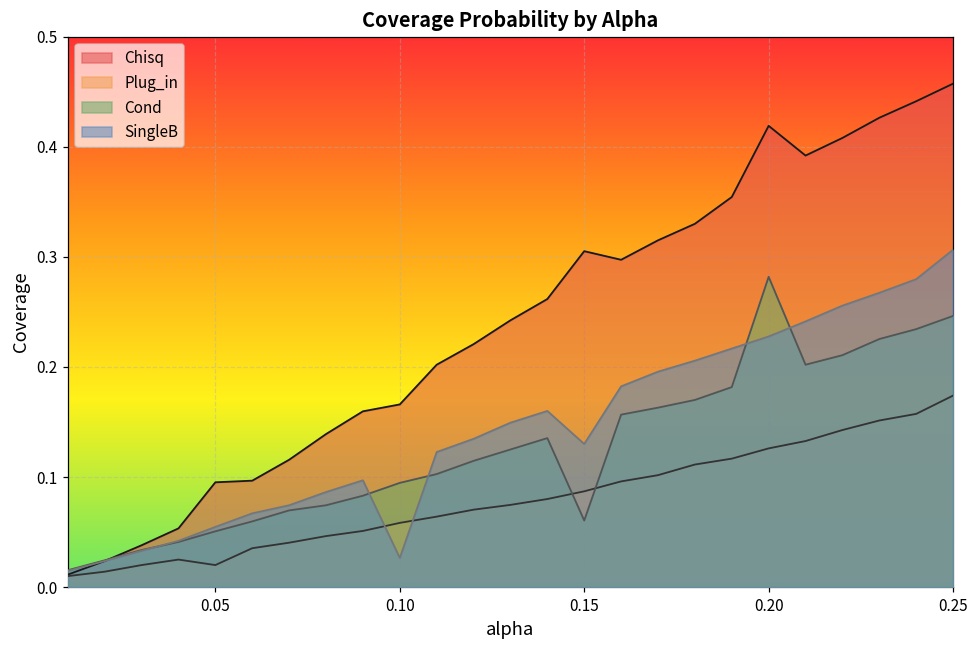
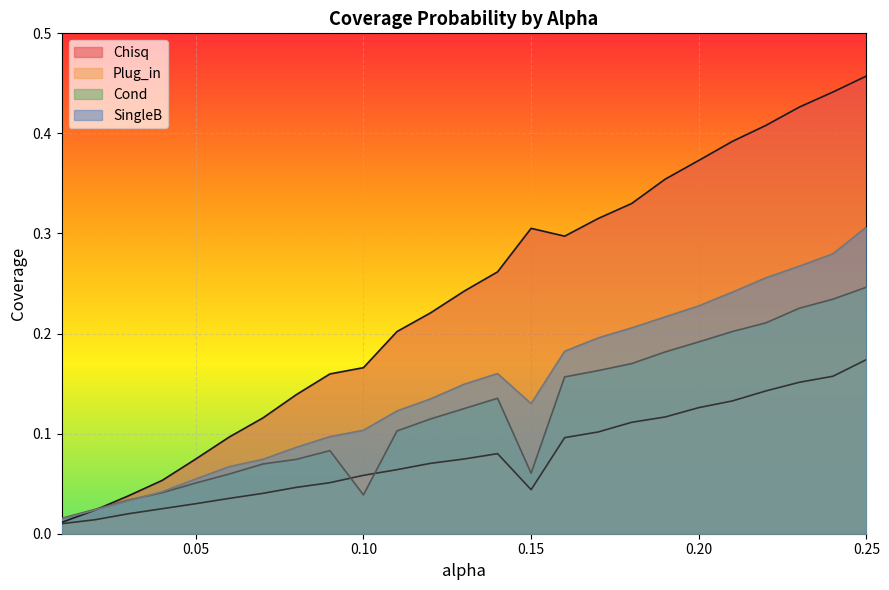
  {
    "Chisq": {
-     "0.05": 0.095,
+     "0.05": 0.075,
      "0.10": 0.166,
      "0.15": 0.305,
-     "0.20": 0.419,
+     "0.20": 0.373,
      "0.25": 0.457
    },
    "Plug_in": {
-     "0.05": 0.02,
+     "0.05": 0.03,
      "0.10": 0.058,
-     "0.15": 0.087,
+     "0.15": 0.044,
      "0.20": 0.126,
      "0.25": 0.174
    },
    "Cond": {
      "0.05": 0.051,
-     "0.10": 0.095,
+     "0.10": 0.039,
      "0.15": 0.060,
-     "0.20": 0.282,
+     "0.20": 0.192,
      "0.25": 0.246
    },
    "SingleB": {
      "0.05": 0.055,
-     "0.10": 0.026,
+     "0.10": 0.103,
      "0.15": 0.130,
      "0.20": 0.228,
      "0.25": 0.306
    }
  }
